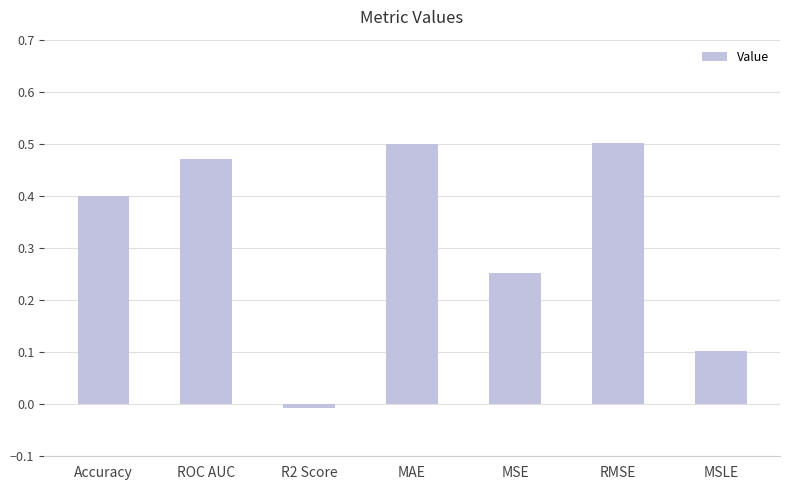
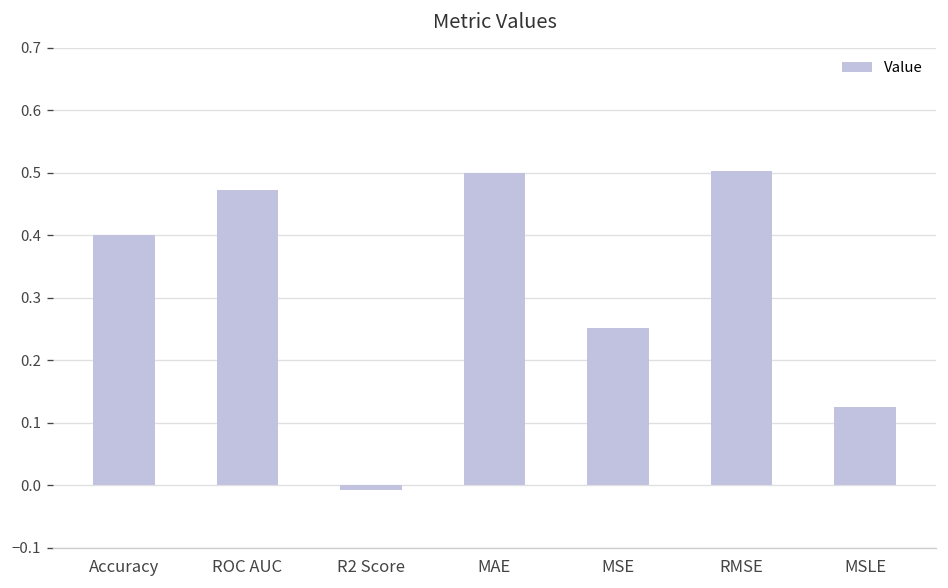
  {
    "Accuracy": 0.40,
    "ROC AUC": 0.47,
    "R2 Score": -0.01,
    "MAE": 0.50,
    "MSE": 0.25,
    "RMSE": 0.50,
-   "MSLE": 0.10
+   "MSLE": 0.13
  }
